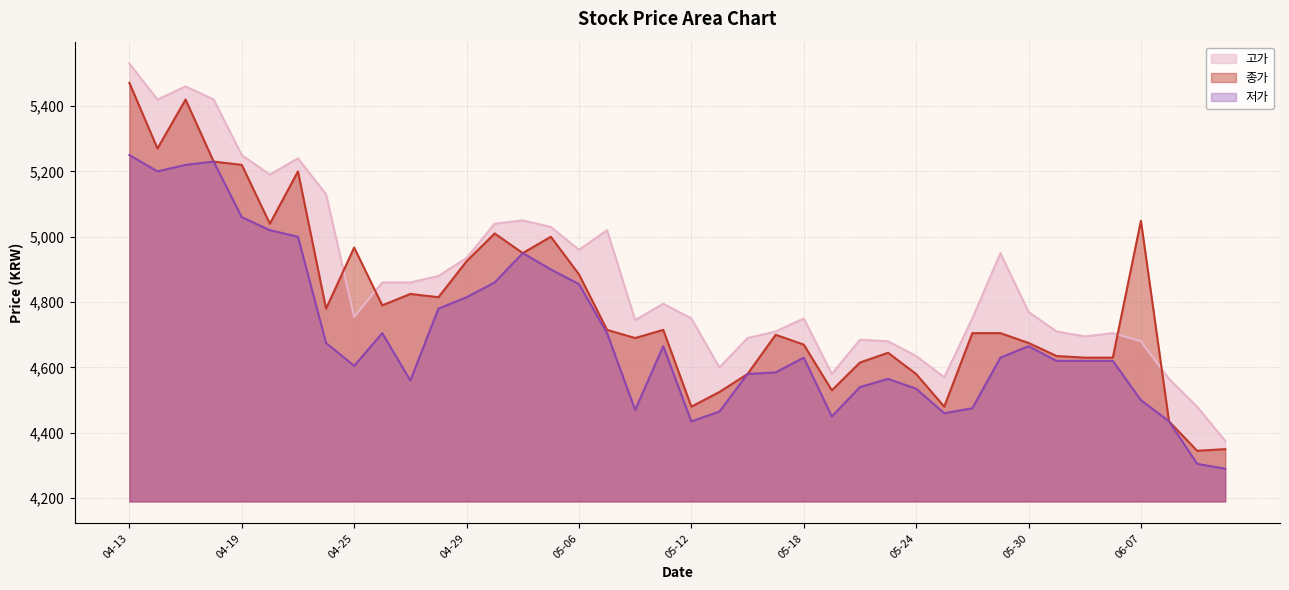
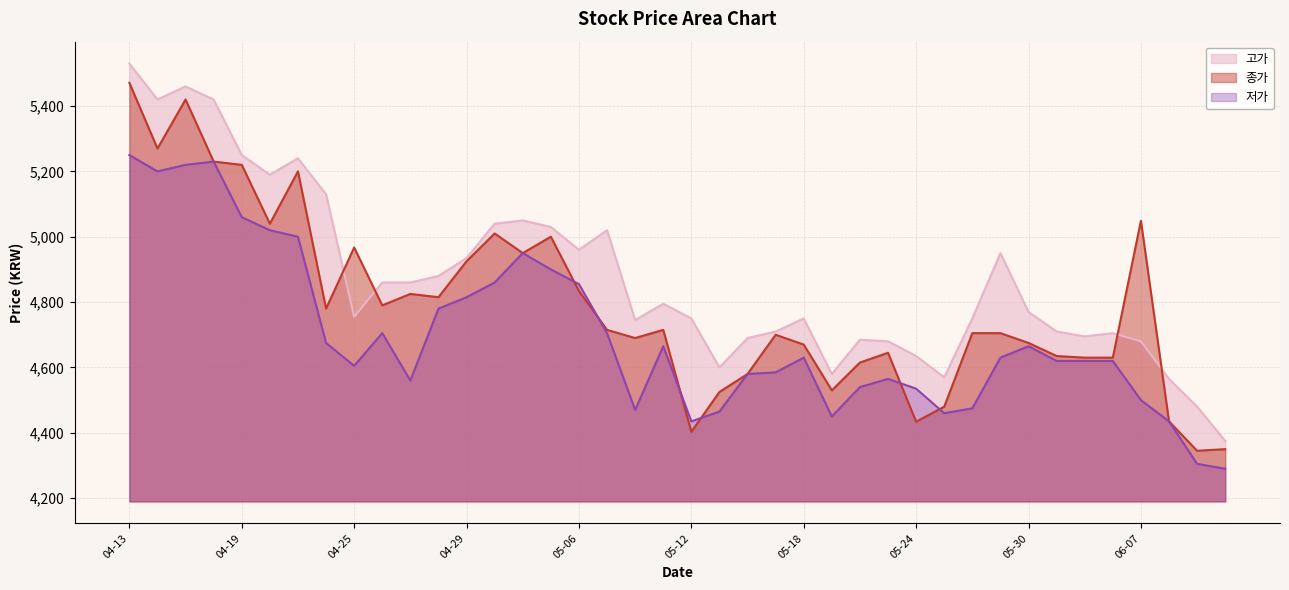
  {
    "종가": {
      "04-13": "5,470",
      "04-19": "5,220",
      "04-25": "4,970",
      "04-29": "4,930",
-     "05-06": "4,890",
-     "05-12": "4,480",
+     "05-06": "4,830",
+     "05-12": "4,400",
      "05-18": "4,670",
-     "05-24": "4,580",
+     "05-24": "4,430",
      "05-30": "4,680",
      "06-07": "5,050"
    }
  }
